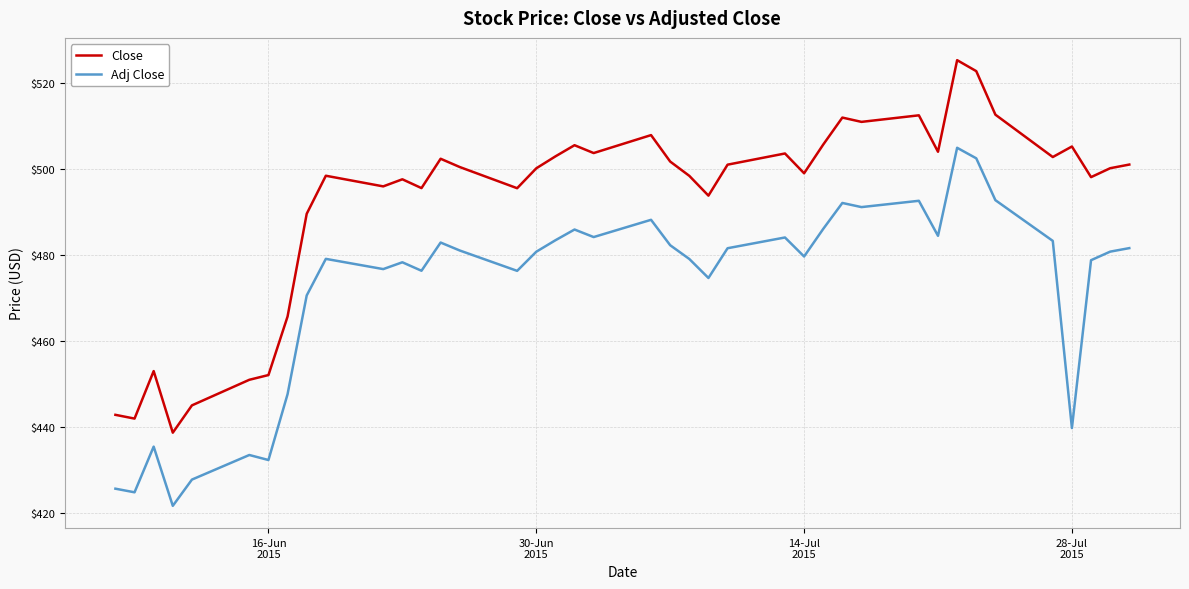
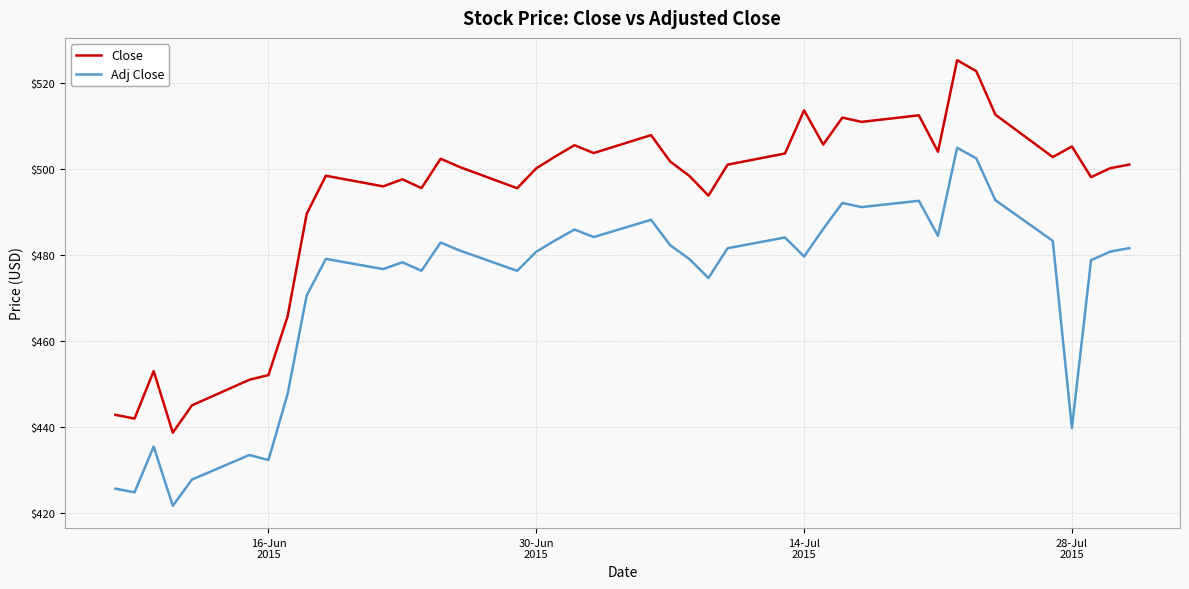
  {
    "Close": {
      "16-Jun 2015": "$452",
      "30-Jun 2015": "$500",
-     "14-Jul 2015": "$499",
+     "14-Jul 2015": "$514",
      "28-Jul 2015": "$505"
    },
    "Adj Close": {
      "16-Jun 2015": "$432",
      "30-Jun 2015": "$481",
      "14-Jul 2015": "$480",
      "28-Jul 2015": "$440"
    }
  }
